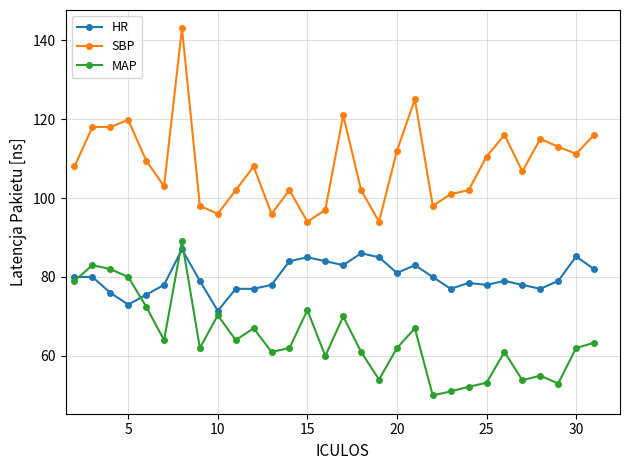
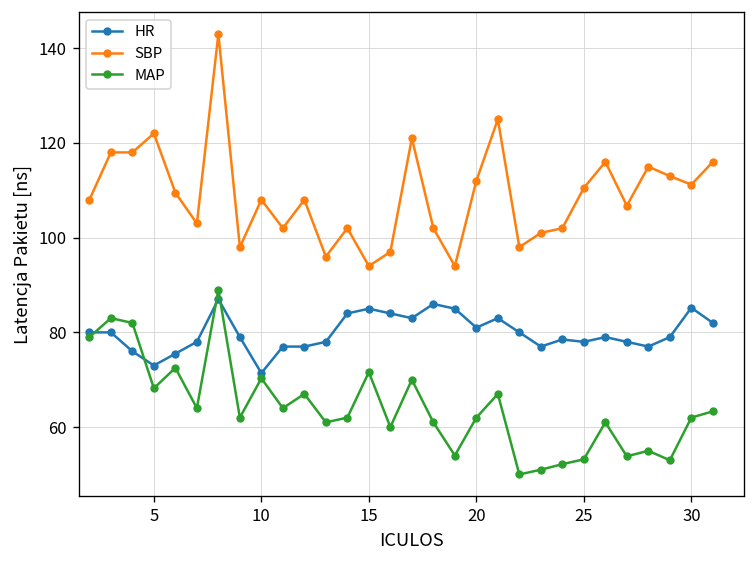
  {
    "HR": {
      "5": 73,
      "10": 71,
      "15": 85,
      "20": 81,
      "25": 78,
      "30": 85
    },
    "SBP": {
-     "5": 120,
-     "10": 96,
+     "5": 122,
+     "10": 108,
      "15": 94,
      "20": 112,
      "25": 111,
      "30": 111
    },
    "MAP": {
-     "5": 80,
+     "5": 68,
      "10": 70,
      "15": 72,
      "20": 62,
      "25": 53,
      "30": 62
    }
  }
